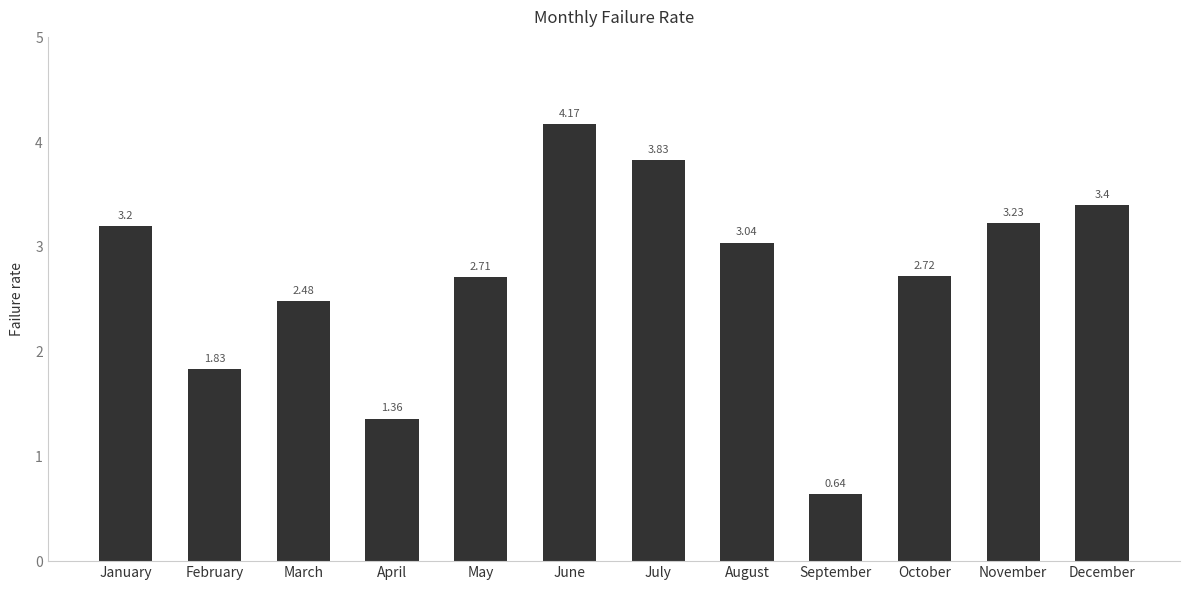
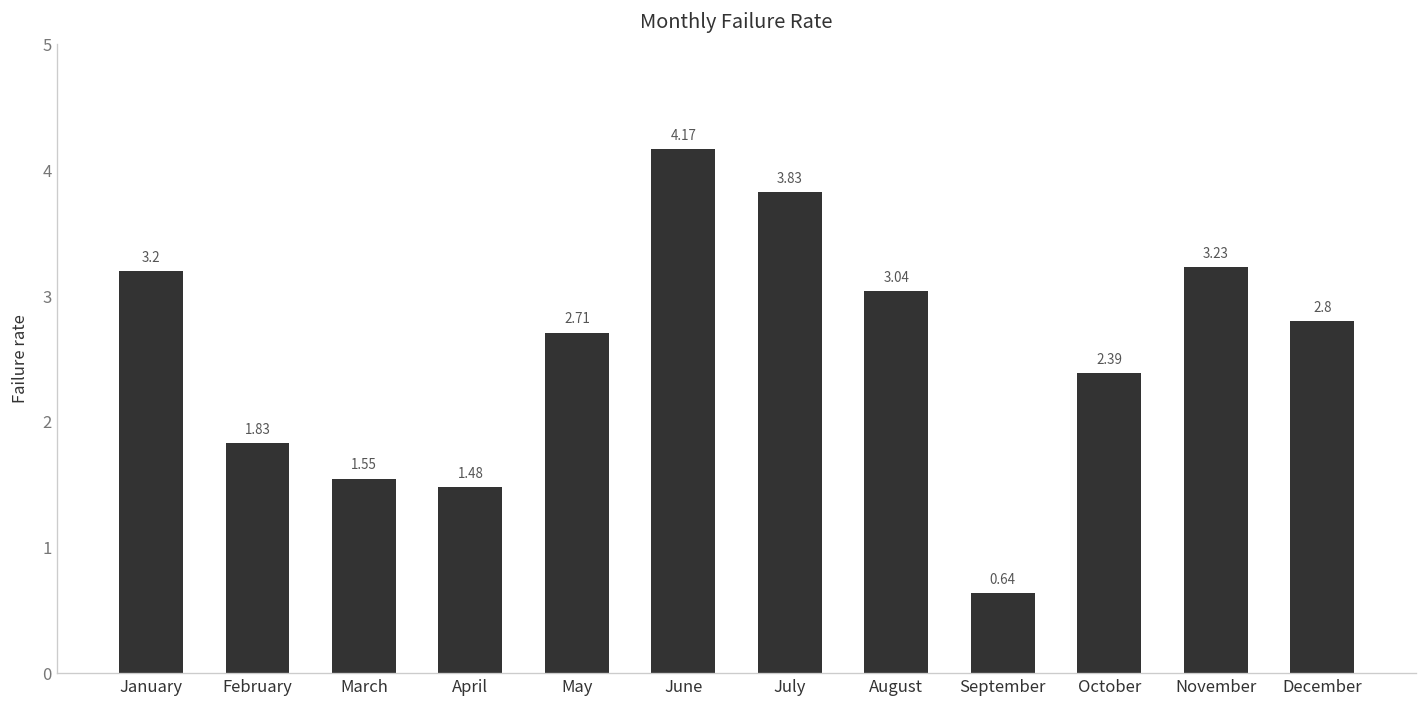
  {
    "January": 3.2,
    "February": 1.83,
-   "March": 2.48,
-   "April": 1.36,
+   "March": 1.55,
+   "April": 1.48,
    "May": 2.71,
    "June": 4.17,
    "July": 3.83,
    "August": 3.04,
    "September": 0.64,
-   "October": 2.72,
+   "October": 2.39,
    "November": 3.23,
-   "December": 3.4
+   "December": 2.8
  }
